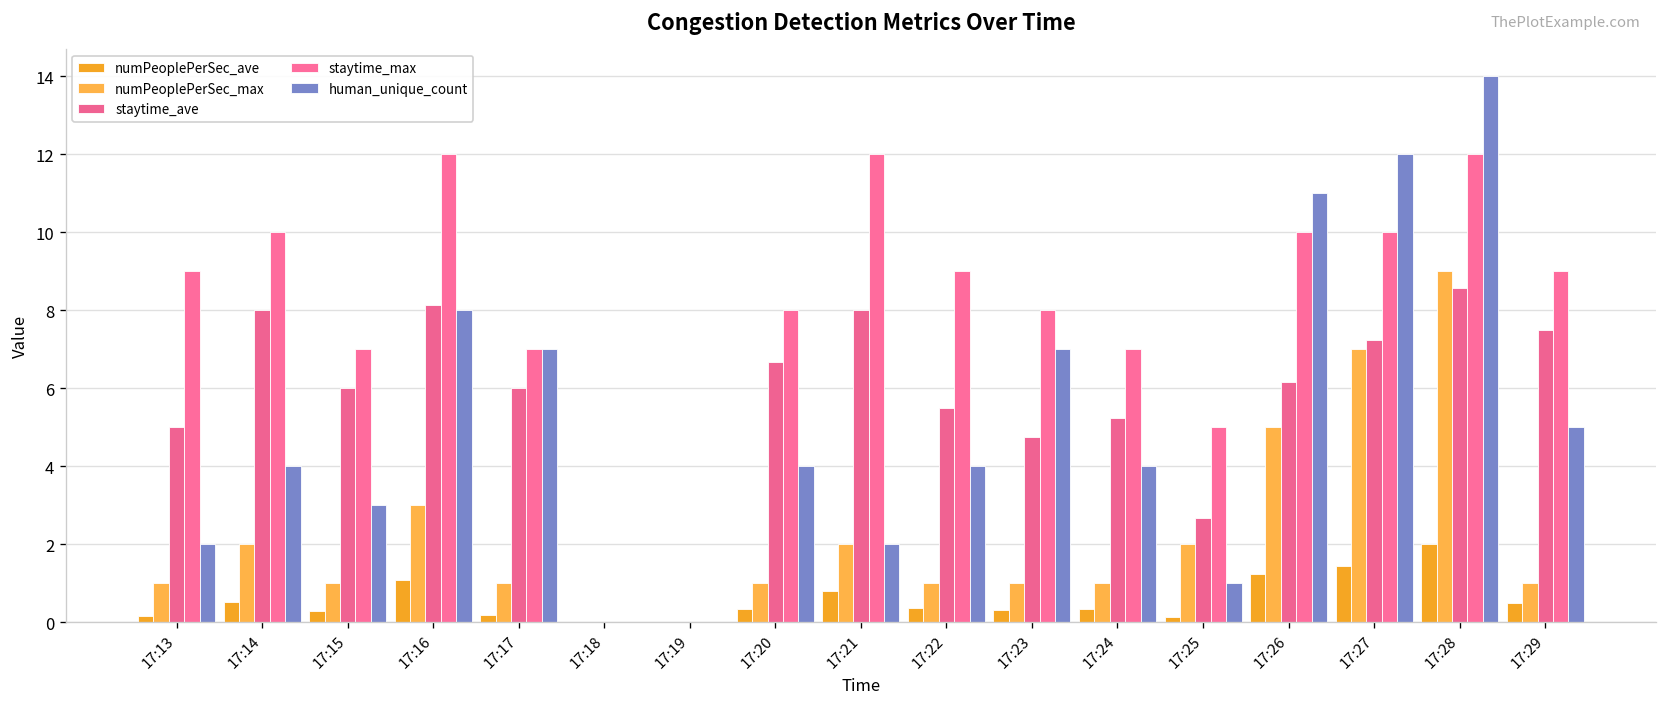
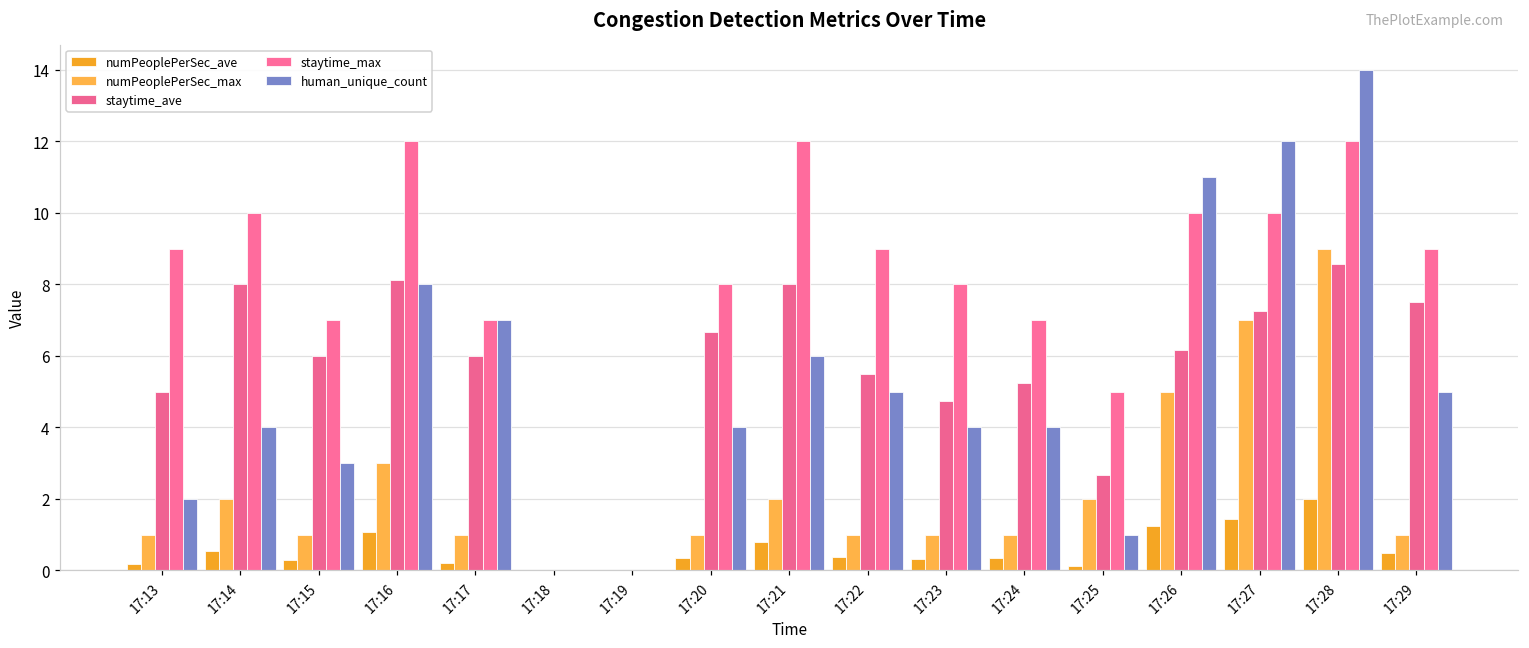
  {
    "human_unique_count": {
      "17:13": 2,
      "17:14": 4,
      "17:15": 3,
      "17:16": 8,
      "17:17": 7,
      "17:18": 0,
      "17:19": 0,
      "17:20": 4,
-     "17:21": 2,
-     "17:22": 4,
-     "17:23": 7,
+     "17:21": 6,
+     "17:22": 5,
+     "17:23": 4,
      "17:24": 4,
      "17:25": 1,
      "17:26": 11,
      "17:27": 12,
      "17:28": 14,
      "17:29": 5
    }
  }
